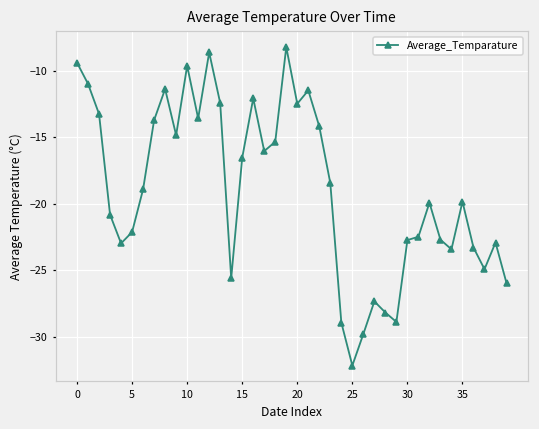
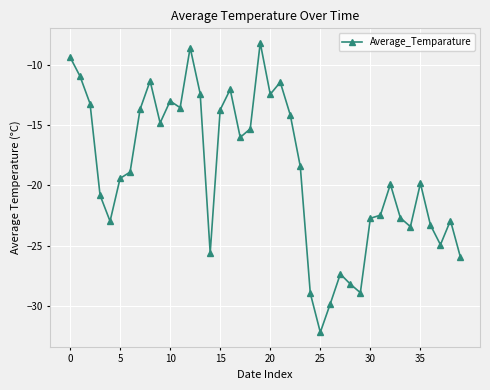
  {
    "0": -9.4,
-   "5": -22.1,
-   "10": -9.6,
-   "15": -16.5,
+   "5": -19.4,
+   "10": -13.0,
+   "15": -13.7,
    "20": -12.5,
    "25": -32.2,
    "30": -22.7,
    "35": -19.8
  }
